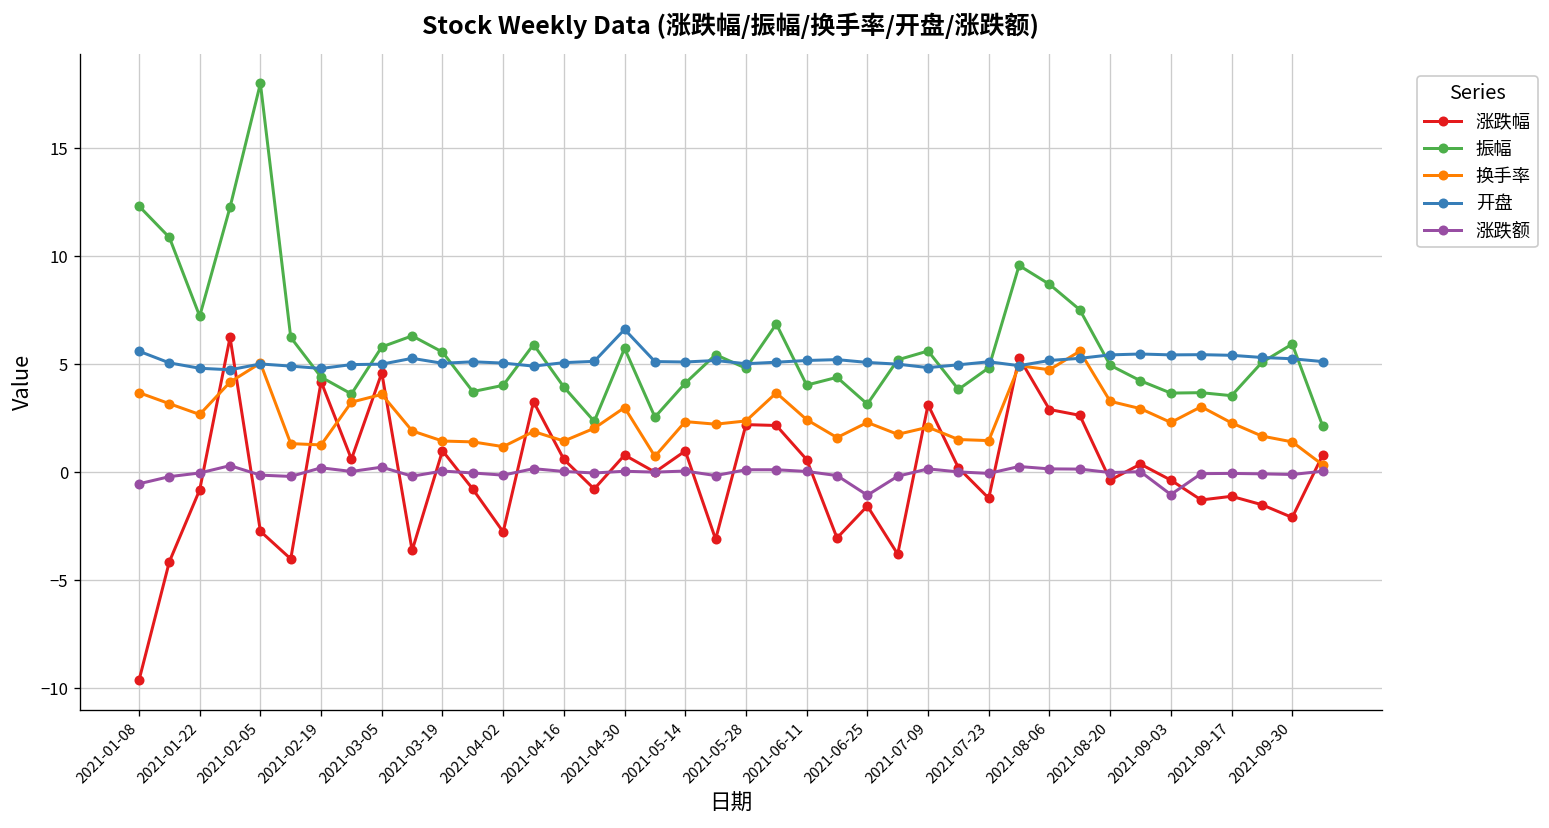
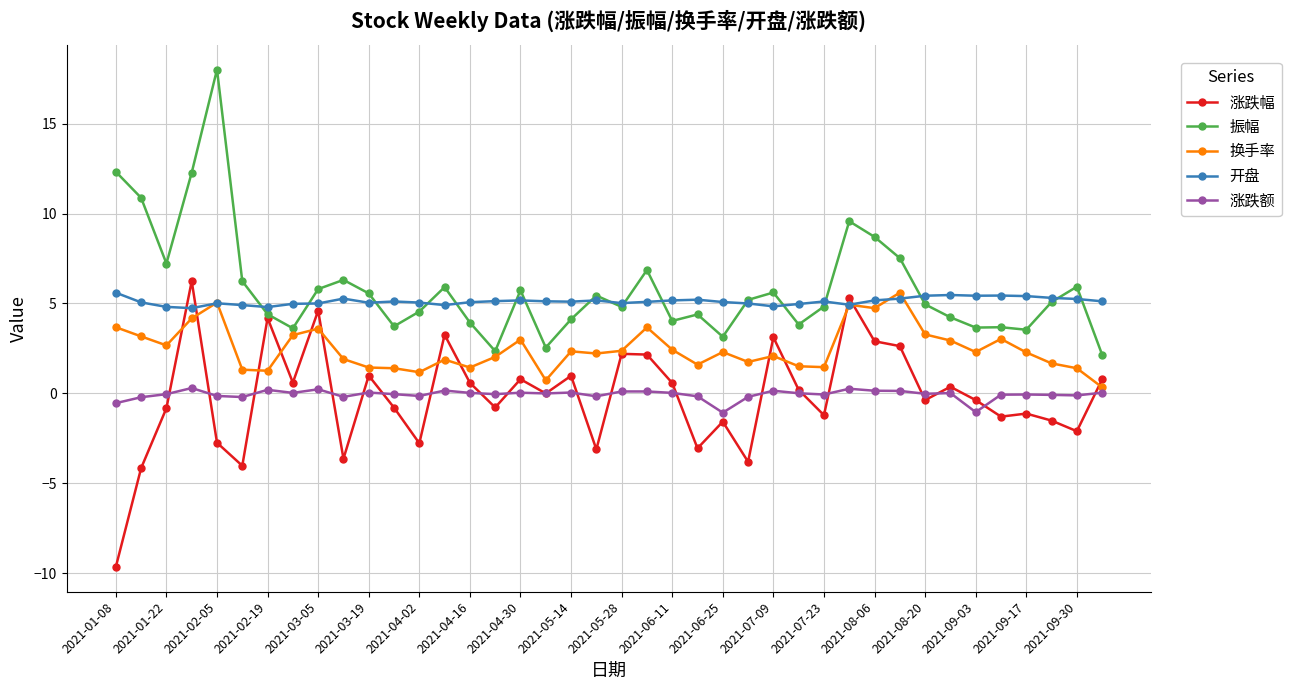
  {
    "涨跌幅": {
      "2021-01-08": -9.6,
      "2021-01-22": -0.8,
      "2021-02-05": -2.7,
      "2021-02-19": 4.2,
      "2021-03-05": 4.6,
      "2021-03-19": 1.0,
      "2021-04-02": -2.8,
      "2021-04-16": 0.6,
      "2021-04-30": 0.8,
      "2021-05-14": 1.0,
      "2021-05-28": 2.2,
      "2021-06-11": 0.6,
      "2021-06-25": -1.6,
      "2021-07-09": 3.1,
      "2021-07-23": -1.2,
      "2021-08-06": 2.9,
      "2021-08-20": -0.4,
      "2021-09-03": -0.4,
      "2021-09-17": -1.1,
      "2021-09-30": -2.1
    },
    "振幅": {
      "2021-01-08": 12.3,
      "2021-01-22": 7.2,
      "2021-02-05": 18.0,
      "2021-02-19": 4.4,
      "2021-03-05": 5.8,
      "2021-03-19": 5.6,
-     "2021-04-02": 4.0,
+     "2021-04-02": 4.6,
      "2021-04-16": 3.9,
      "2021-04-30": 5.7,
      "2021-05-14": 4.1,
      "2021-05-28": 4.8,
      "2021-06-11": 4.0,
      "2021-06-25": 3.2,
      "2021-07-09": 5.6,
      "2021-07-23": 4.8,
      "2021-08-06": 8.7,
      "2021-08-20": 5.0,
      "2021-09-03": 3.7,
      "2021-09-17": 3.5,
      "2021-09-30": 5.9
    },
    "换手率": {
      "2021-01-08": 3.7,
      "2021-01-22": 2.7,
      "2021-02-19": 1.3,
      "2021-03-05": 3.6,
      "2021-03-19": 1.4,
      "2021-04-02": 1.2,
      "2021-04-16": 1.4,
      "2021-04-30": 3.0,
      "2021-05-14": 2.3,
      "2021-05-28": 2.4,
      "2021-06-11": 2.4,
      "2021-06-25": 2.3,
      "2021-07-09": 2.1,
      "2021-07-23": 1.5,
      "2021-08-06": 4.7,
      "2021-08-20": 3.3,
      "2021-09-03": 2.3,
      "2021-09-17": 2.3,
      "2021-09-30": 1.4
    },
    "开盘": {
      "2021-01-08": 5.6,
      "2021-01-22": 4.8,
      "2021-02-19": 4.8,
      "2021-03-05": 5.0,
      "2021-03-19": 5.0,
      "2021-04-02": 5.1,
      "2021-04-16": 5.1,
-     "2021-04-30": 6.6,
+     "2021-04-30": 5.2,
      "2021-05-14": 5.1,
      "2021-05-28": 5.0,
      "2021-06-11": 5.2,
      "2021-06-25": 5.1,
      "2021-07-09": 4.8,
      "2021-07-23": 5.1,
      "2021-08-06": 5.2,
      "2021-08-20": 5.4,
      "2021-09-03": 5.4,
      "2021-09-17": 5.4,
      "2021-09-30": 5.3
    },
    "涨跌额": {
      "2021-01-08": -0.5,
      "2021-01-22": 0.0,
      "2021-02-05": -0.1,
      "2021-02-19": 0.2,
      "2021-03-05": 0.2,
      "2021-03-19": 0.1,
      "2021-04-02": -0.1,
      "2021-04-16": 0.0,
      "2021-04-30": 0.0,
      "2021-05-14": 0.1,
      "2021-05-28": 0.1,
      "2021-06-11": 0.0,
      "2021-06-25": -1.1,
      "2021-07-09": 0.2,
      "2021-07-23": -0.1,
      "2021-08-06": 0.2,
      "2021-08-20": 0.0,
      "2021-09-03": -1.0,
      "2021-09-17": -0.1,
      "2021-09-30": -0.1
    }
  }
